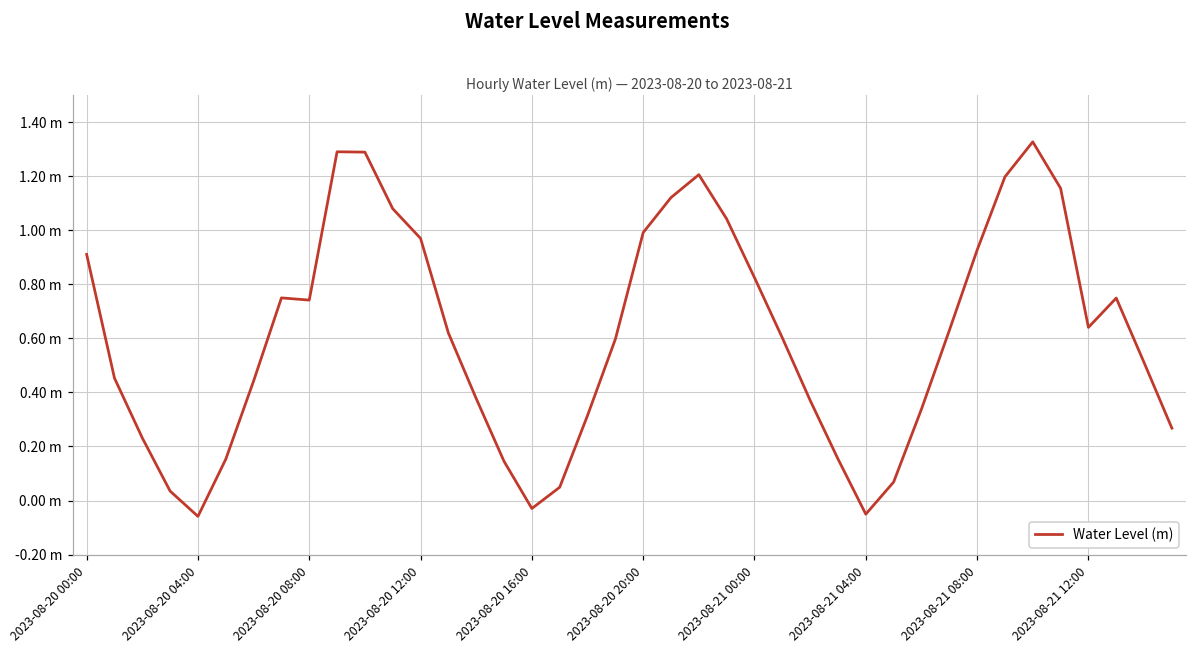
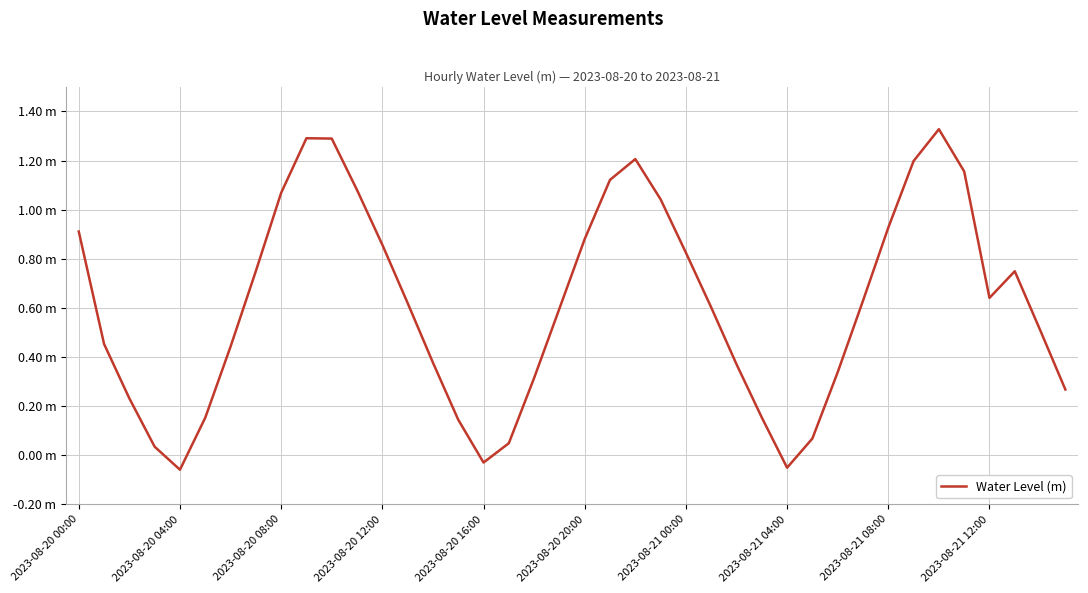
  {
    "2023-08-20 00:00": "0.91 m",
    "2023-08-20 04:00": "-0.06 m",
-   "2023-08-20 08:00": "0.74 m",
-   "2023-08-20 12:00": "0.97 m",
+   "2023-08-20 08:00": "1.07 m",
+   "2023-08-20 12:00": "0.86 m",
    "2023-08-20 16:00": "-0.03 m",
-   "2023-08-20 20:00": "0.99 m",
+   "2023-08-20 20:00": "0.88 m",
    "2023-08-21 00:00": "0.82 m",
    "2023-08-21 04:00": "-0.05 m",
    "2023-08-21 08:00": "0.93 m",
    "2023-08-21 12:00": "0.64 m"
  }
